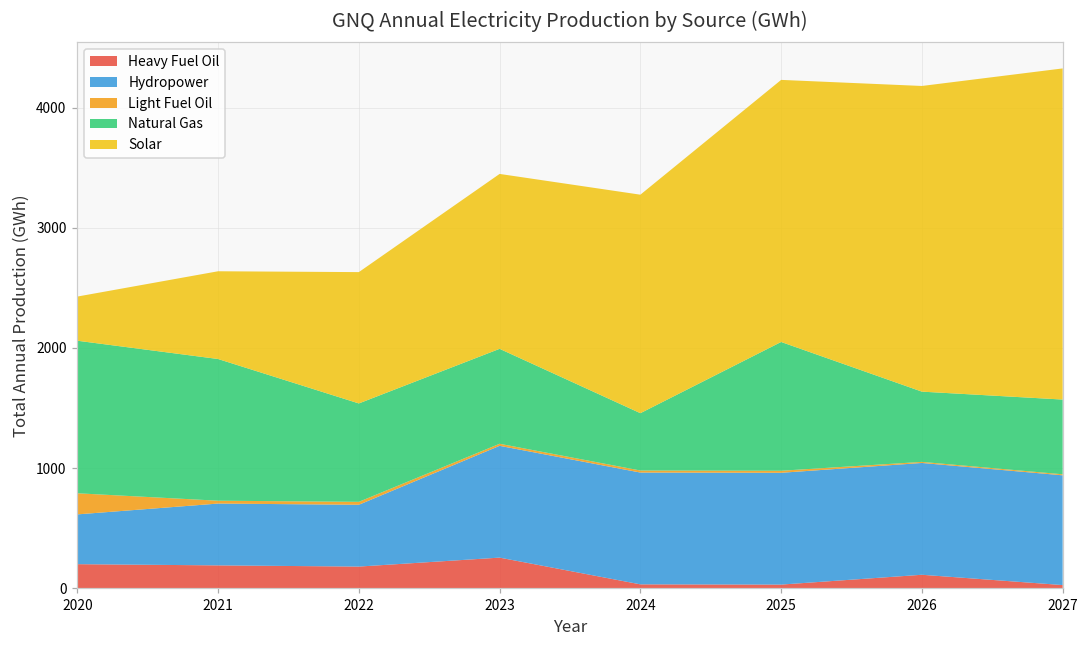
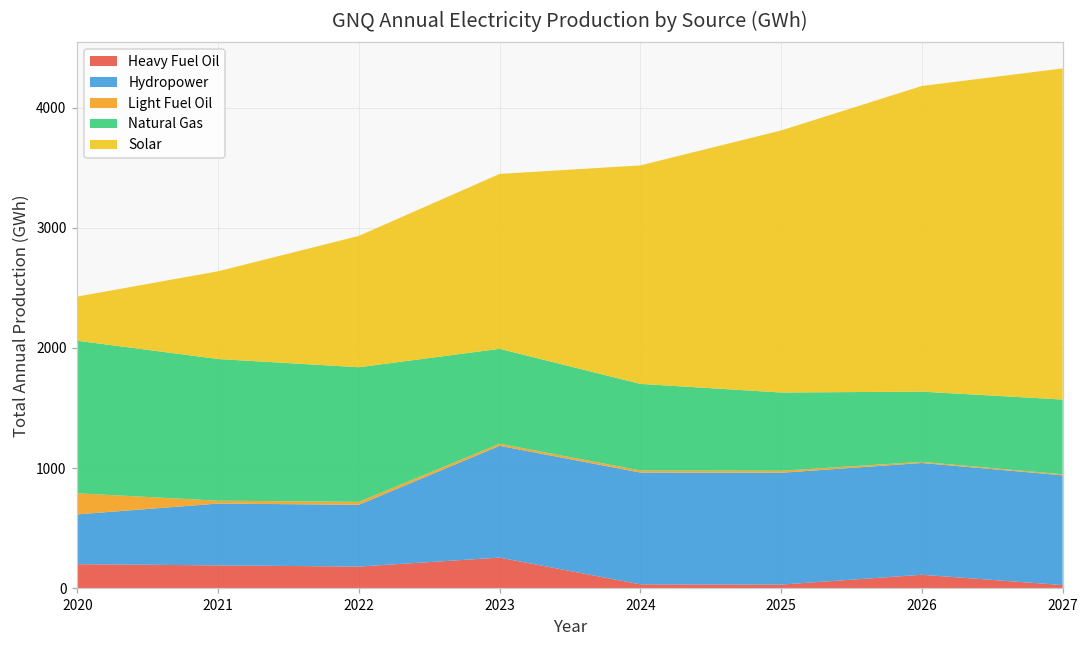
  {
    "Heavy Fuel Oil": {
      "2020": 200,
      "2021": 190,
      "2022": 180,
      "2023": 250,
      "2024": 30,
      "2025": 30,
      "2026": 110,
      "2027": 30
    },
    "Hydropower": {
      "2020": 410,
      "2021": 510,
      "2022": 510
    },
    "Natural Gas": {
      "2020": 1270,
      "2021": 1180,
-     "2022": 820,
+     "2022": 1120,
      "2023": 790,
-     "2024": 480,
-     "2025": 1070,
+     "2024": 720,
+     "2025": 650,
      "2026": 580,
      "2027": 620
    }
  }
